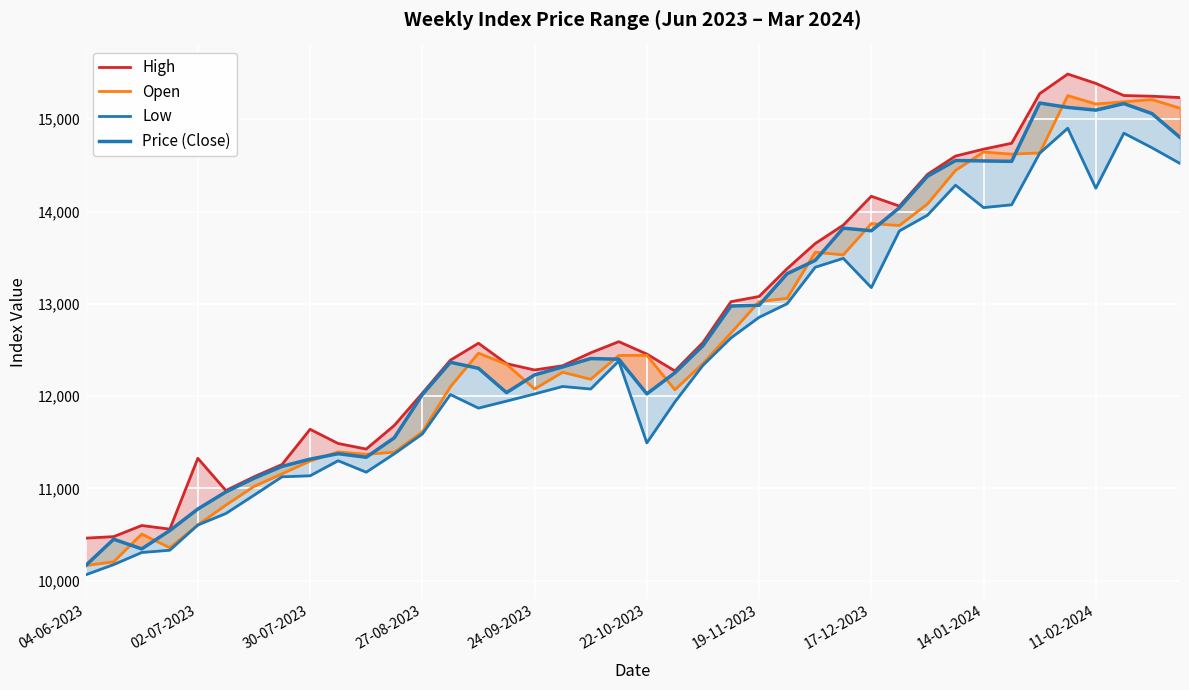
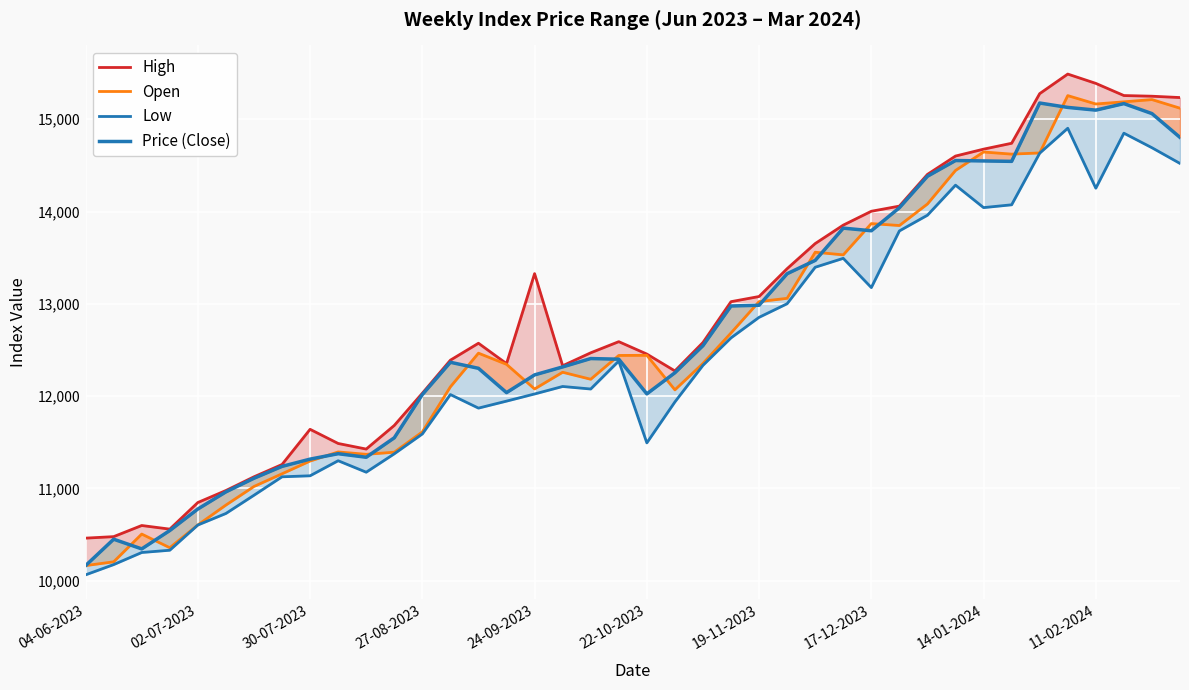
  {
    "High": {
      "04-06-2023": "10,500",
-     "02-07-2023": "11,300",
+     "02-07-2023": "10,800",
      "30-07-2023": "11,600",
-     "24-09-2023": "12,300",
+     "24-09-2023": "13,300",
      "19-11-2023": "13,100",
-     "17-12-2023": "14,200",
+     "17-12-2023": "14,000",
      "14-01-2024": "14,700",
      "11-02-2024": "15,400"
    }
  }
